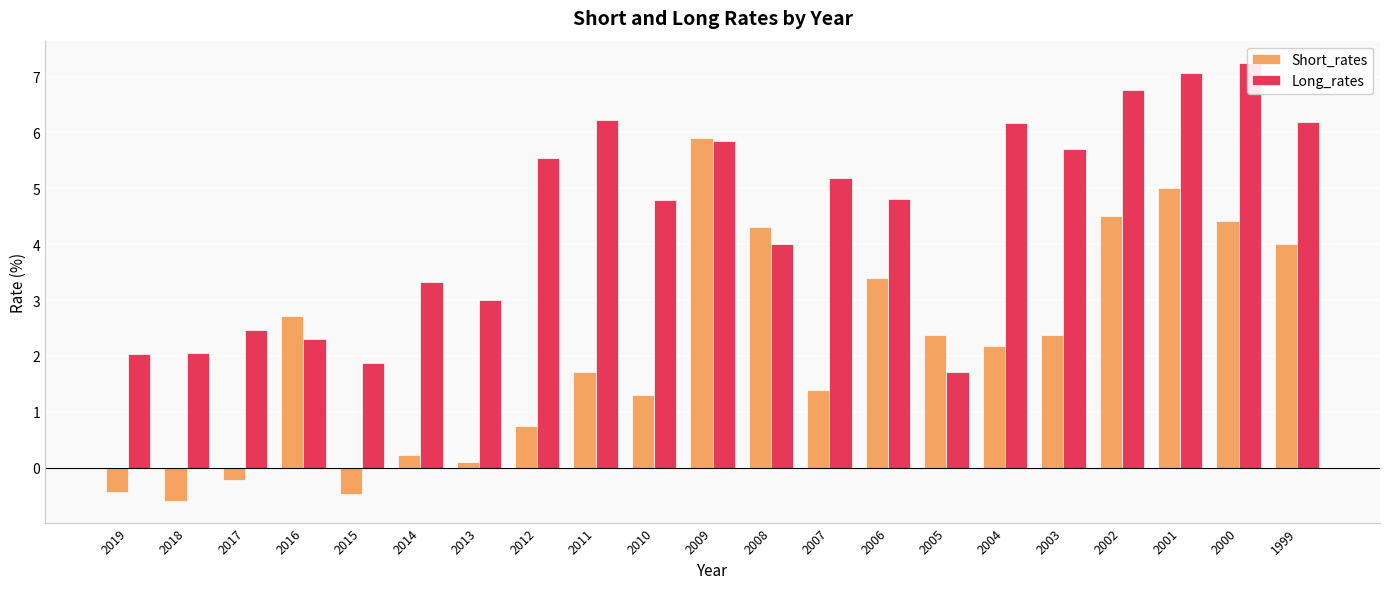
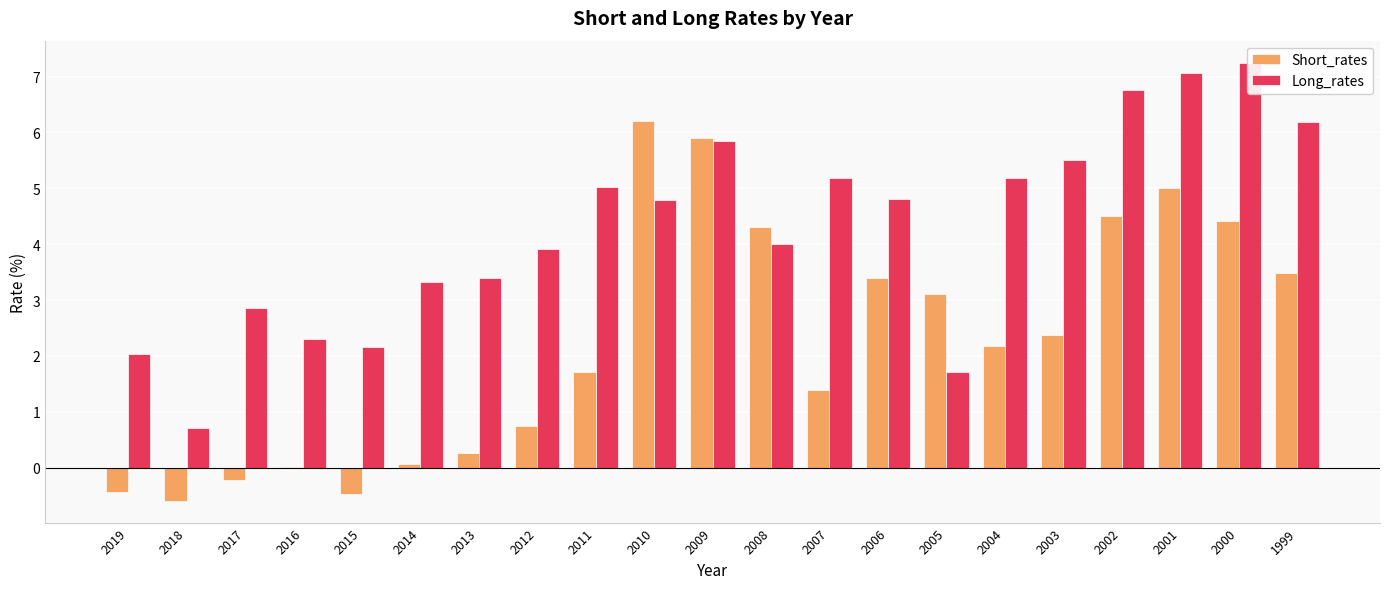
  {
    "Short_rates": {
      "2019": -0.4,
      "2018": -0.6,
      "2017": -0.2,
-     "2016": 2.7,
+     "2016": 0.0,
      "2015": -0.5,
-     "2014": 0.2,
-     "2013": 0.1,
+     "2014": 0.1,
+     "2013": 0.3,
      "2012": 0.8,
      "2011": 1.7,
-     "2010": 1.3,
+     "2010": 6.2,
      "2009": 5.9,
      "2008": 4.3,
      "2007": 1.4,
      "2006": 3.4,
-     "2005": 2.4,
+     "2005": 3.1,
      "2004": 2.2,
      "2003": 2.4,
      "2002": 4.5,
      "2001": 5.0,
      "2000": 4.4,
-     "1999": 4.0
+     "1999": 3.5
    },
    "Long_rates": {
      "2019": 2.0,
-     "2018": 2.0,
-     "2017": 2.5,
+     "2018": 0.7,
+     "2017": 2.9,
      "2016": 2.3,
-     "2015": 1.9,
+     "2015": 2.2,
      "2014": 3.3,
-     "2013": 3.0,
-     "2012": 5.6,
-     "2011": 6.2,
+     "2013": 3.4,
+     "2012": 3.9,
+     "2011": 5.0,
      "2010": 4.8,
      "2009": 5.8,
      "2008": 4.0,
      "2007": 5.2,
      "2006": 4.8,
      "2005": 1.7,
-     "2004": 6.2,
-     "2003": 5.7,
+     "2004": 5.2,
+     "2003": 5.5,
      "2002": 6.8,
      "2001": 7.1,
      "1999": 6.2
    }
  }
